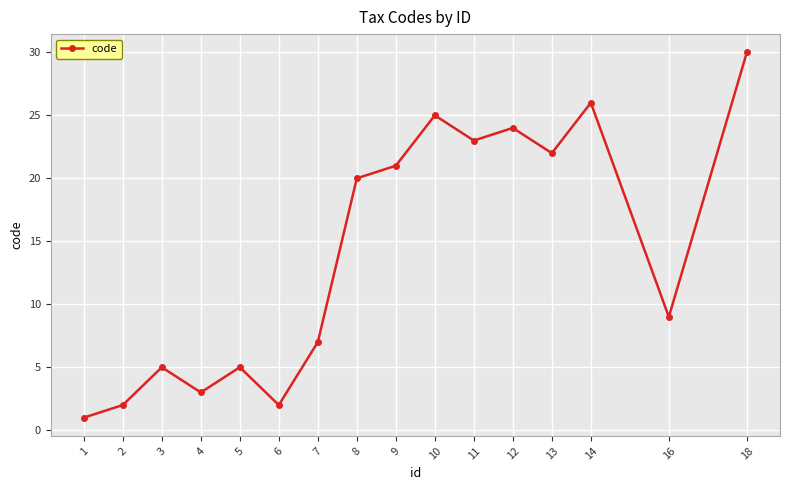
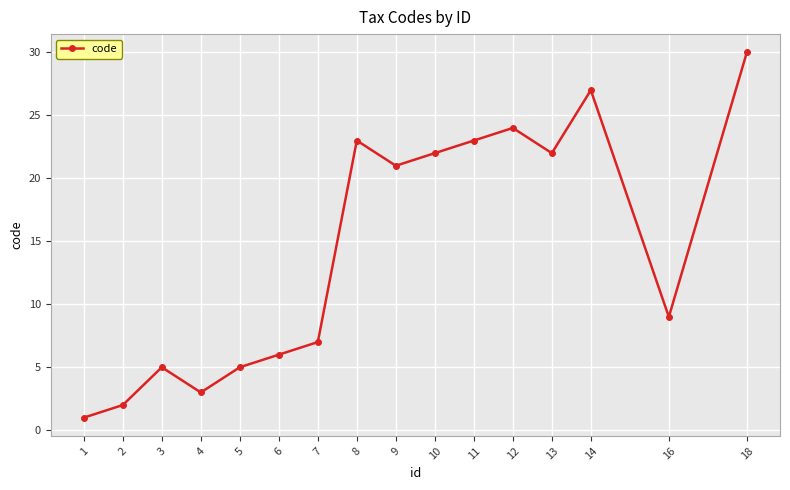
  {
    "1": 1,
    "2": 2,
    "3": 5,
    "4": 3,
    "5": 5,
-   "6": 2,
+   "6": 6,
    "7": 7,
-   "8": 20,
+   "8": 23,
    "9": 21,
-   "10": 25,
+   "10": 22,
    "11": 23,
    "12": 24,
    "13": 22,
-   "14": 26,
+   "14": 27,
    "16": 9,
    "18": 30
  }
